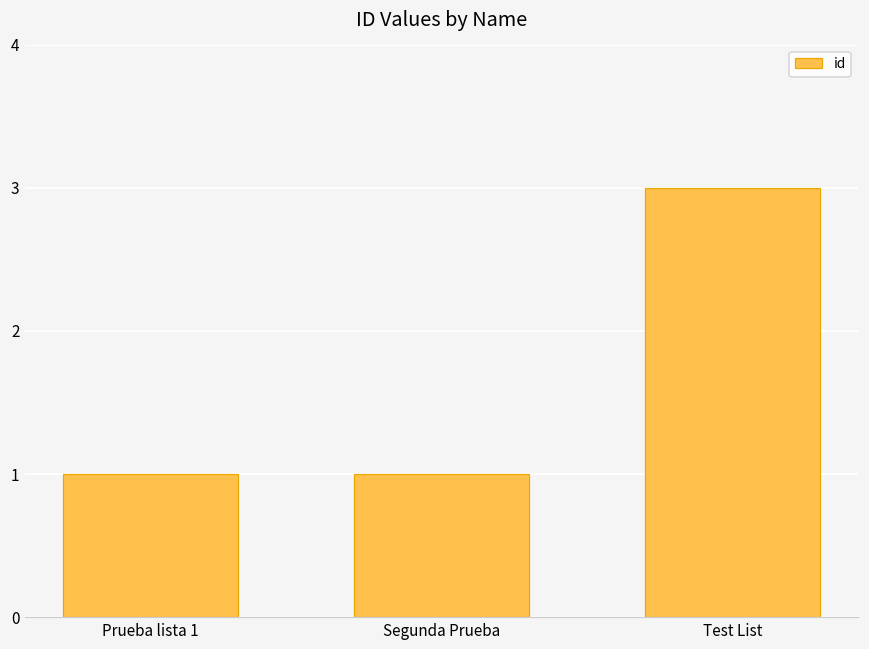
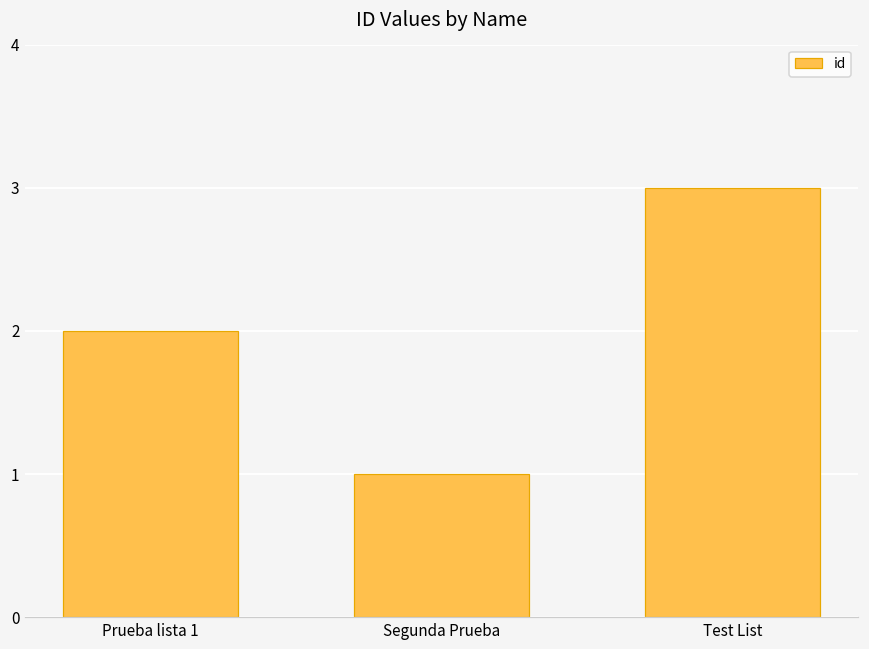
  {
-   "Prueba lista 1": 1,
+   "Prueba lista 1": 2,
    "Segunda Prueba": 1,
    "Test List": 3
  }
